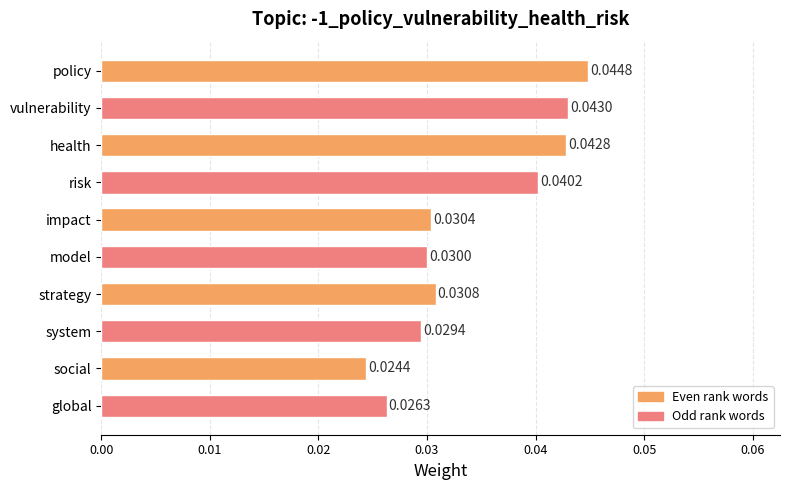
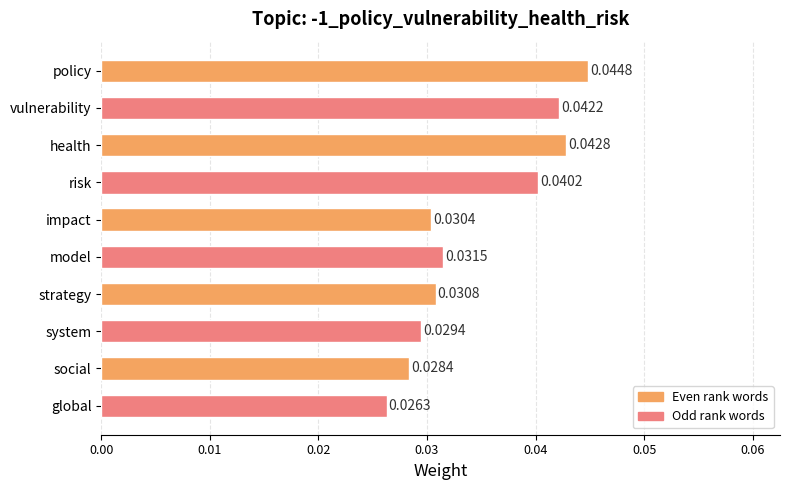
  {
    "policy": 0.0448,
-   "vulnerability": 0.0430,
+   "vulnerability": 0.0422,
    "health": 0.0428,
    "risk": 0.0402,
    "impact": 0.0304,
-   "model": 0.0300,
+   "model": 0.0315,
    "strategy": 0.0308,
    "system": 0.0294,
-   "social": 0.0244,
+   "social": 0.0284,
    "global": 0.0263
  }
